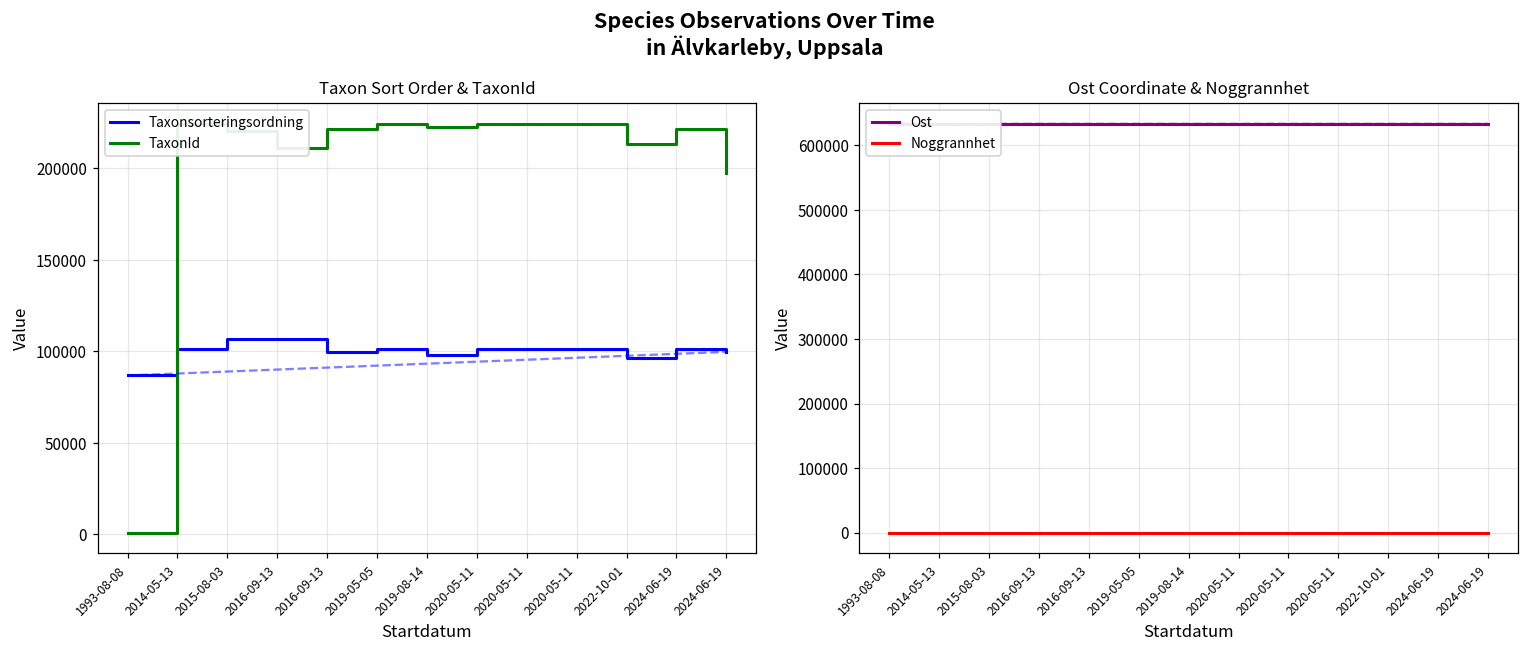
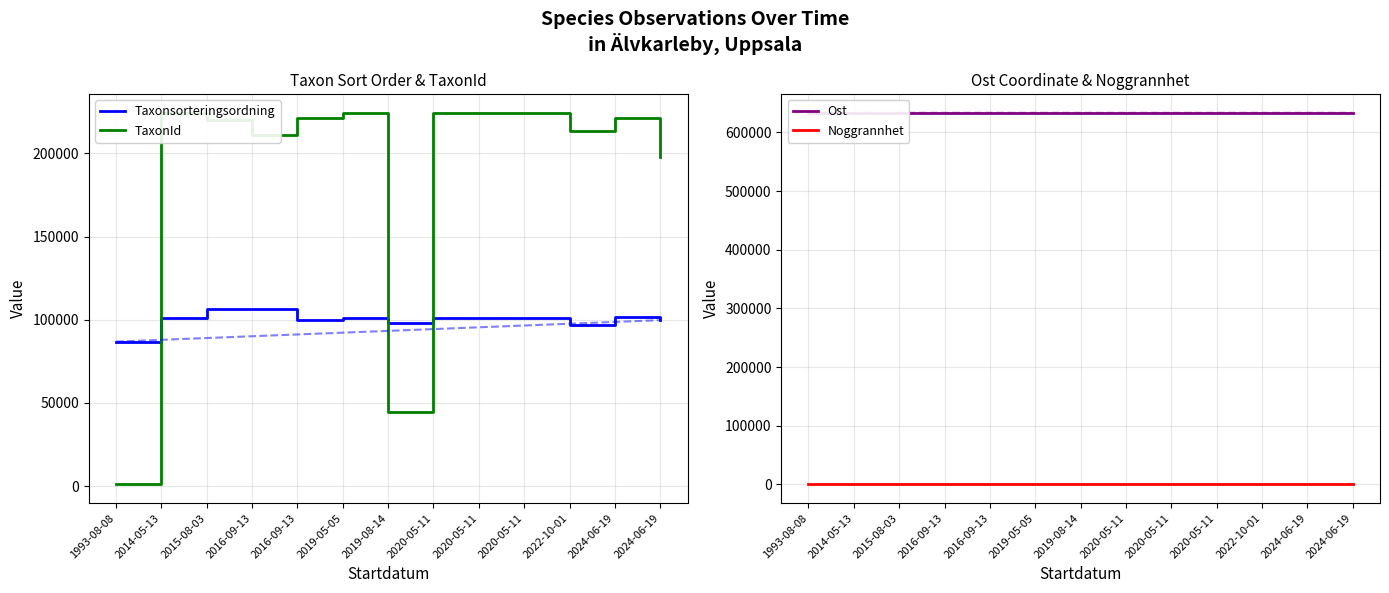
  {
    "Taxon Sort Order & TaxonId": {
      "TaxonId": {
        "1993-08-08": 1000,
        "2019-05-05": 224000,
-       "2019-08-14": 223000,
+       "2019-08-14": 45000,
        "2022-10-01": 213000
      }
    },
    "Ost Coordinate & Noggrannhet": {
      "Noggrannhet": {
        "1993-08-08": 0,
        "2014-05-13": 0,
        "2015-08-03": 0,
        "2019-05-05": 0,
        "2019-08-14": 0,
        "2022-10-01": 0
      }
    }
  }
